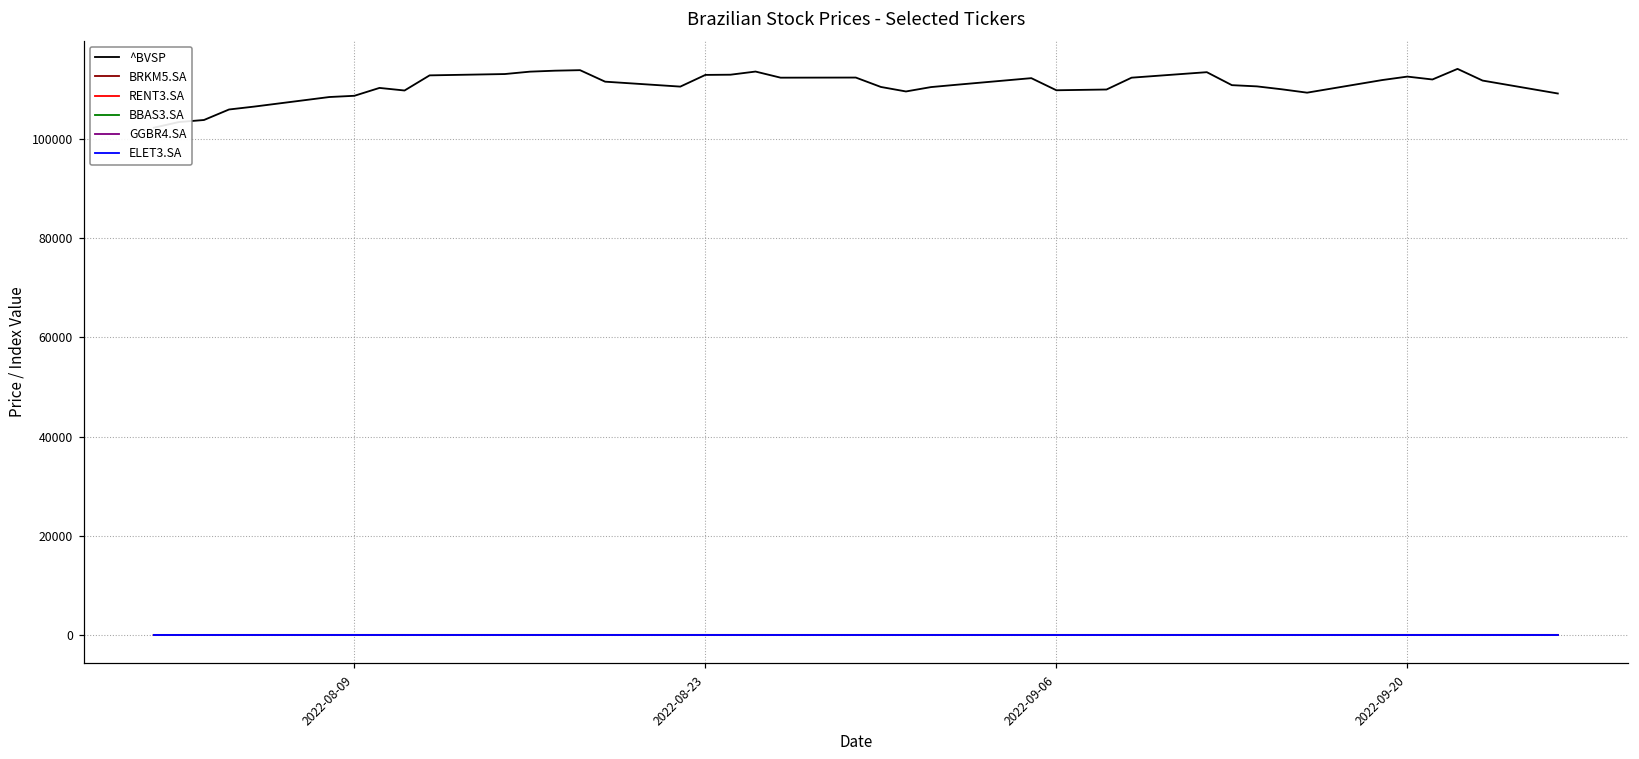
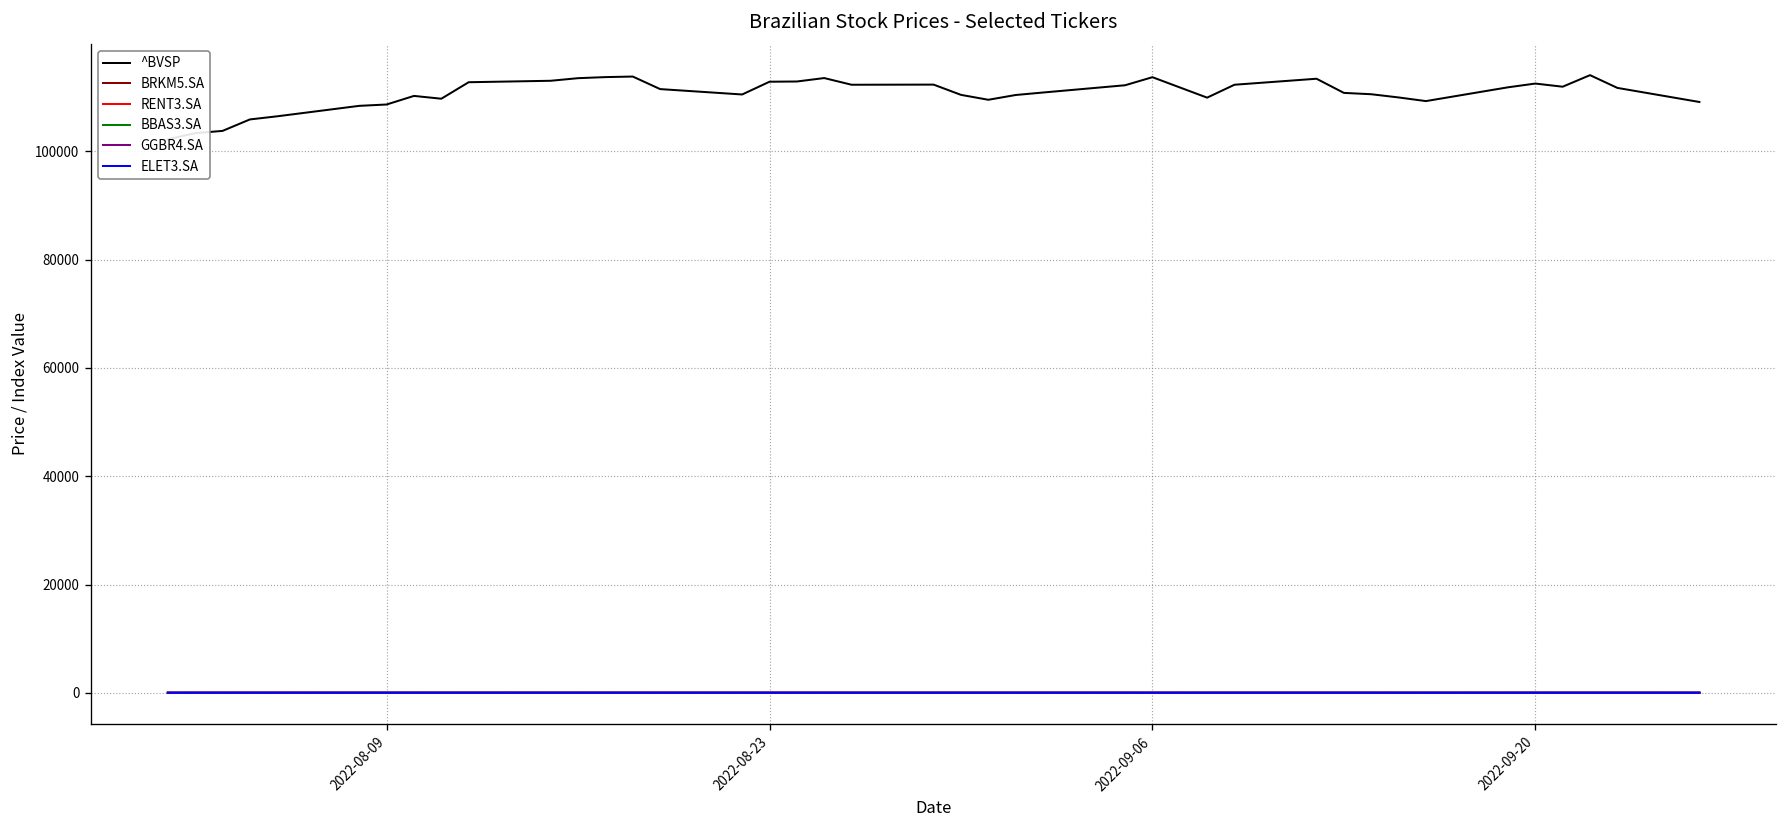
  {
    "^BVSP": {
      "2022-08-09": 109000,
      "2022-08-23": 113000,
-     "2022-09-06": 110000,
+     "2022-09-06": 114000,
      "2022-09-20": 113000
    },
    "ELET3.SA": {
      "2022-08-09": 0,
      "2022-08-23": 0,
      "2022-09-06": 0,
      "2022-09-20": 0
    }
  }
